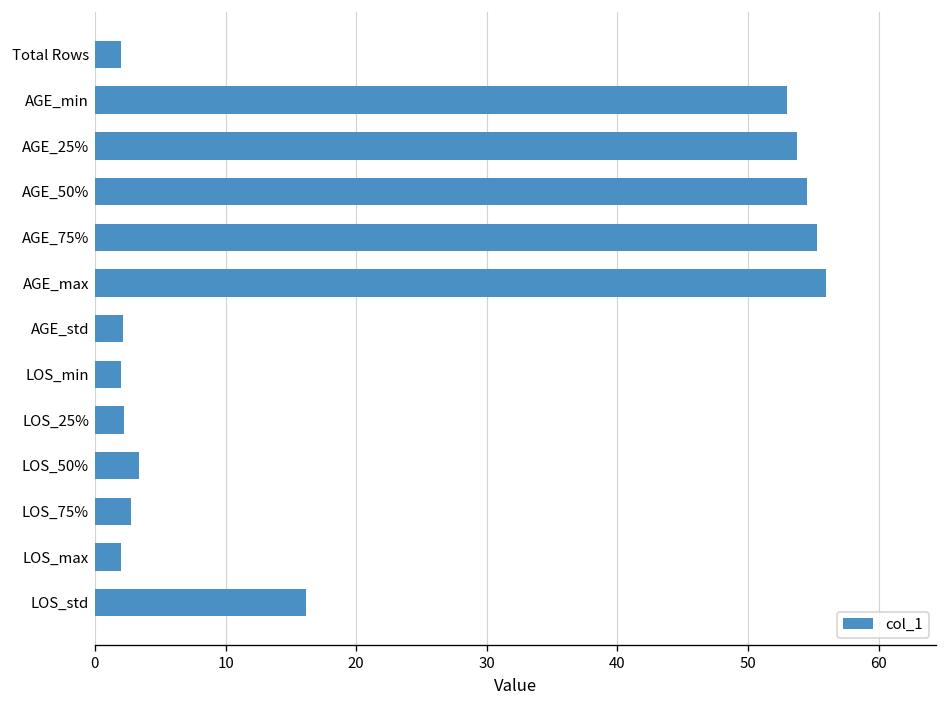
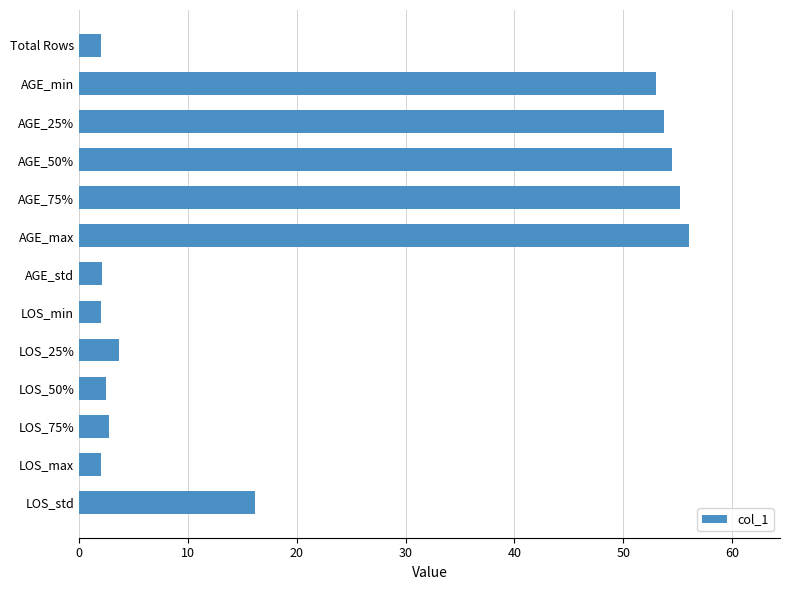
  {
    "Total Rows": 2.0,
    "AGE_min": 53.0,
    "AGE_25%": 53.8,
    "AGE_50%": 54.5,
    "AGE_75%": 55.3,
    "AGE_max": 56.0,
    "AGE_std": 2.1,
    "LOS_min": 2.0,
-   "LOS_25%": 2.3,
-   "LOS_50%": 3.4,
+   "LOS_25%": 3.7,
+   "LOS_50%": 2.5,
    "LOS_75%": 2.8,
    "LOS_max": 2.0,
    "LOS_std": 16.1
  }
